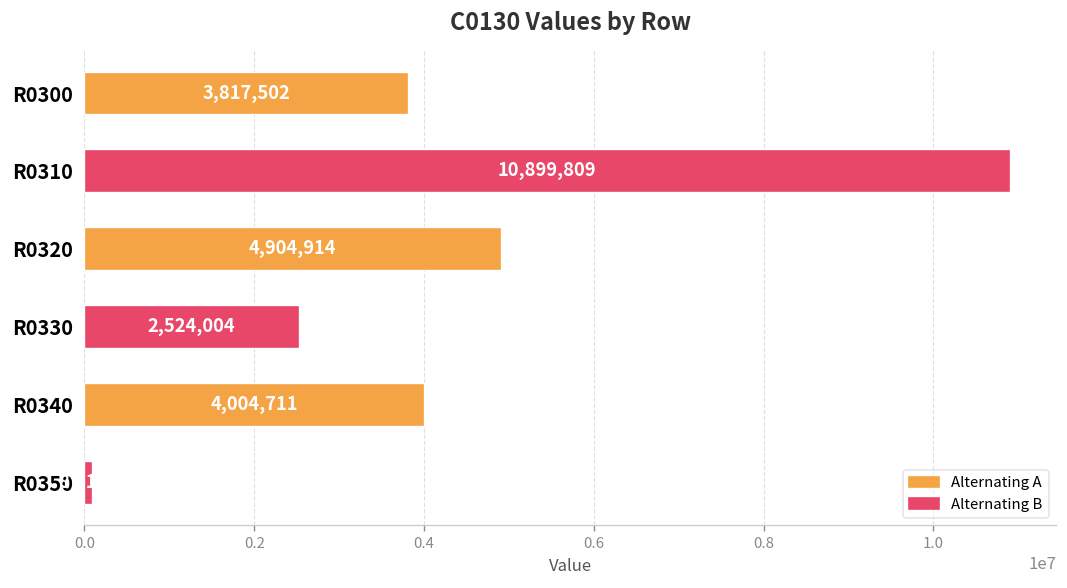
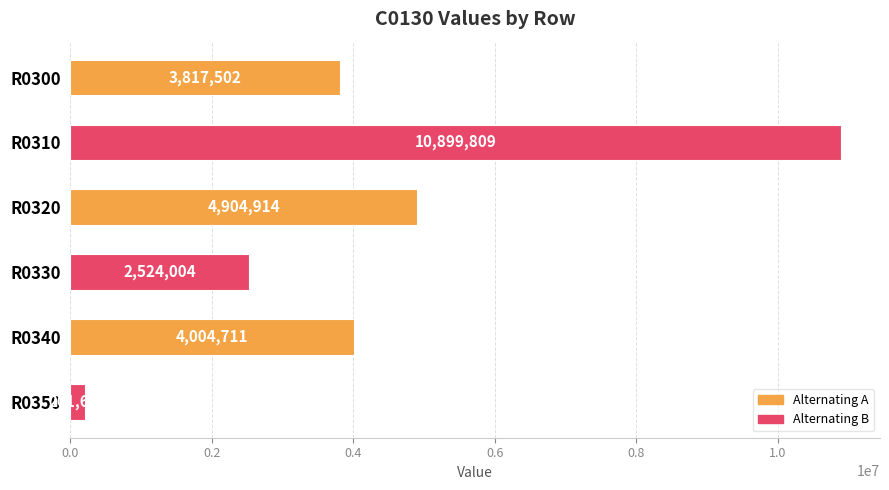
  {
-   "R0350": 100000
+   "R0350": 200000
  }
